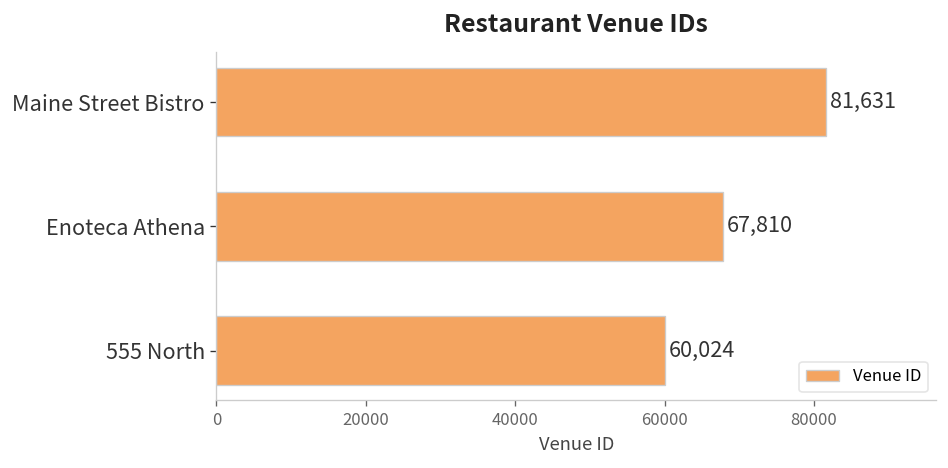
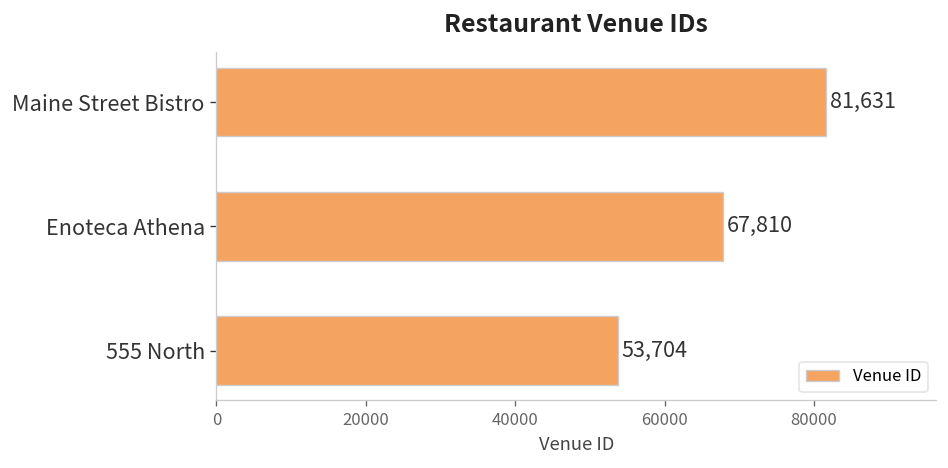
  {
    "Maine Street Bistro": "81,631",
    "Enoteca Athena": "67,810",
-   "555 North": "60,024"
+   "555 North": "53,704"
  }
